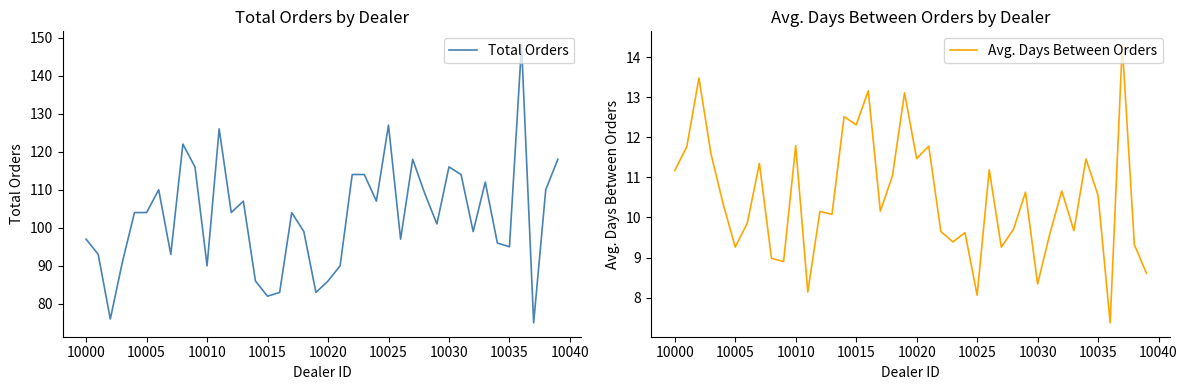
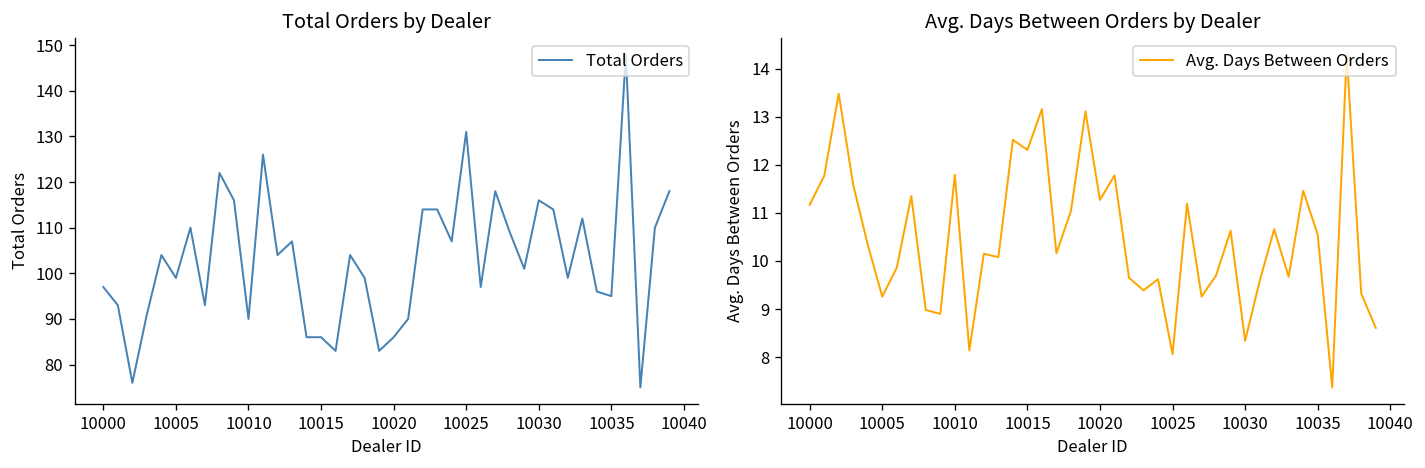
  {
    "Total Orders by Dealer": {
      "10000": 97,
-     "10005": 104,
+     "10005": 99,
      "10010": 90,
-     "10015": 82,
+     "10015": 86,
      "10020": 86,
-     "10025": 127,
+     "10025": 131,
      "10030": 116,
      "10035": 95
    },
    "Avg. Days Between Orders by Dealer": {
      "10000": 11.2,
      "10005": 9.3,
      "10010": 11.8,
      "10015": 12.3,
-     "10020": 11.5,
+     "10020": 11.3,
      "10025": 8.1,
      "10030": 8.3,
      "10035": 10.6
    }
  }
